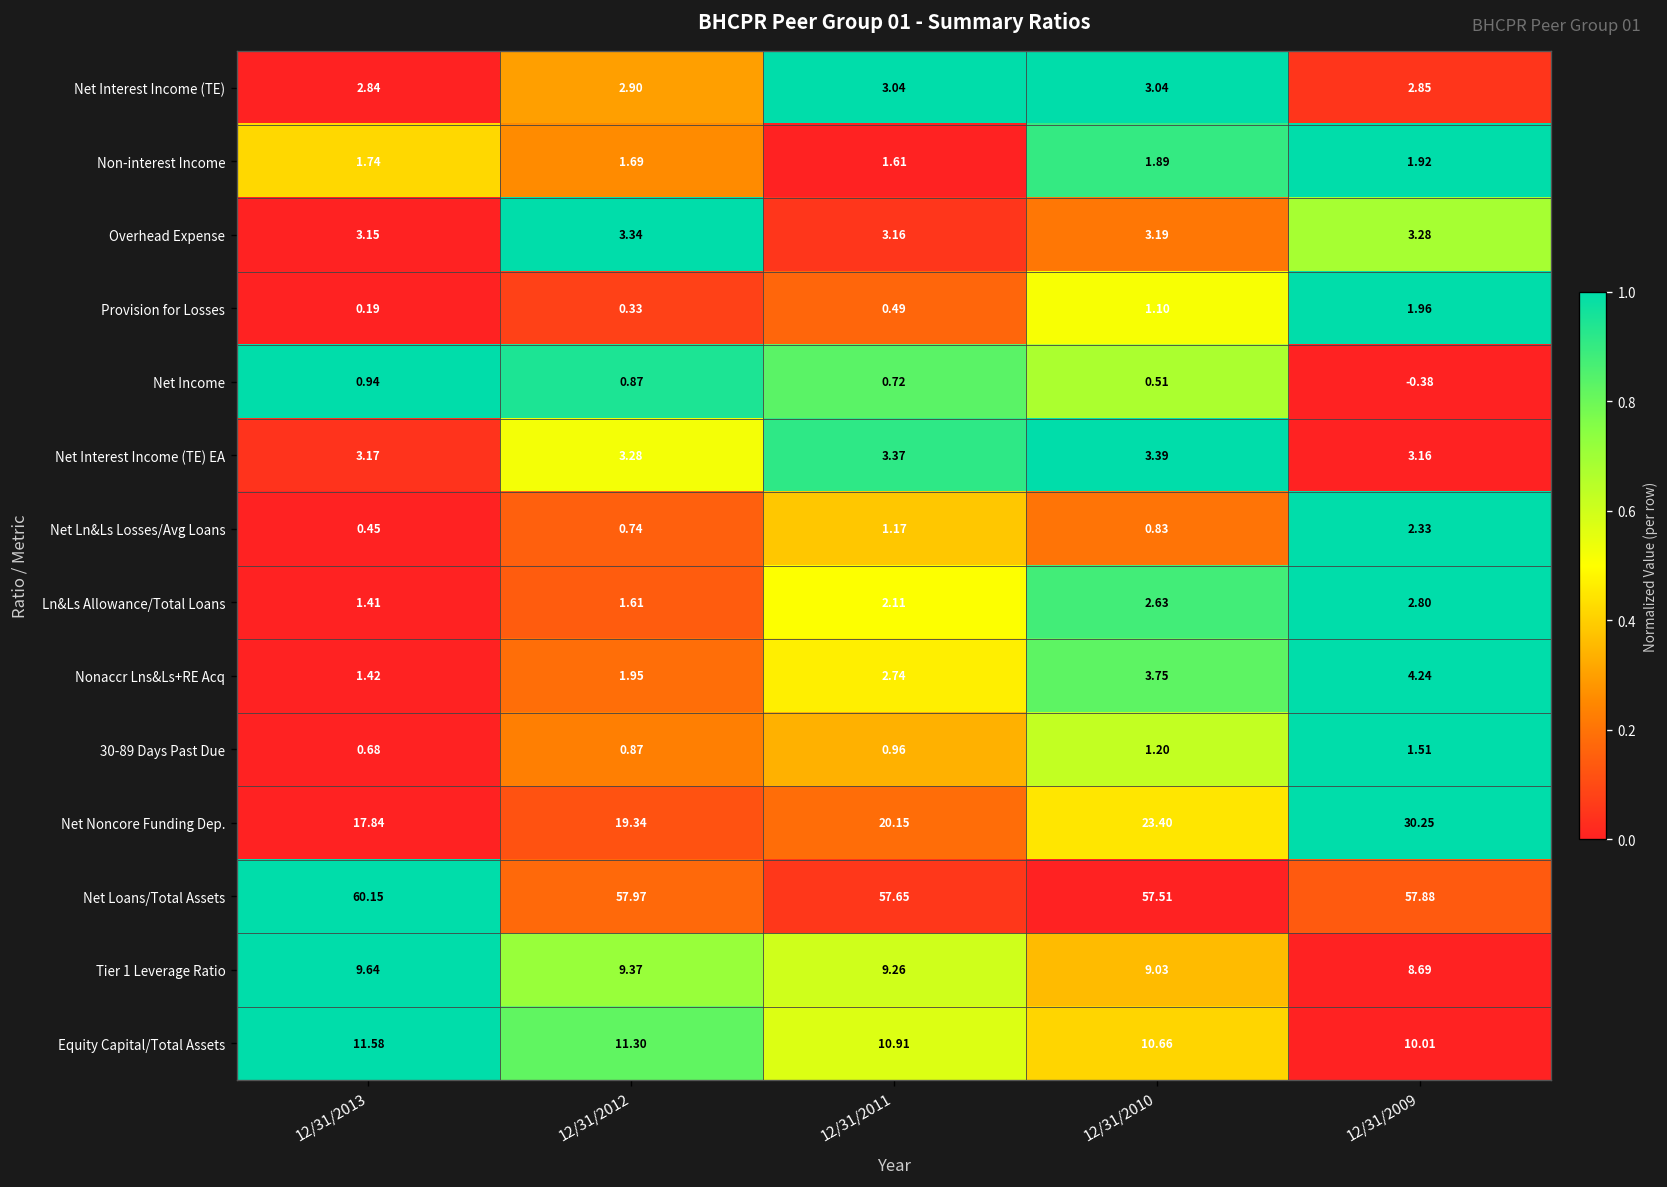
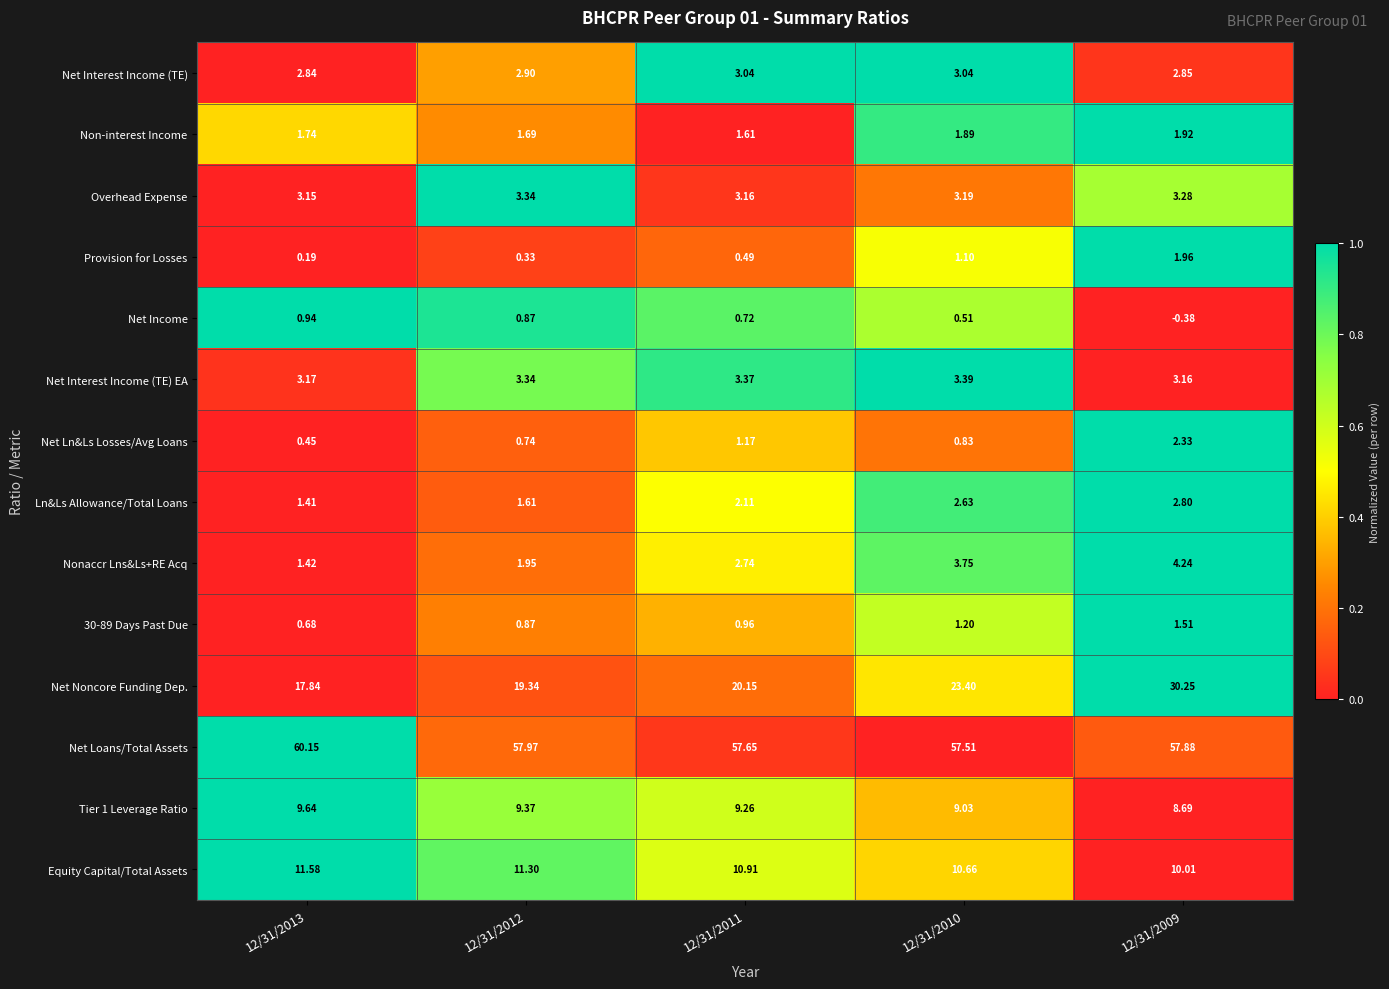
  {
    "Net Interest Income (TE)": {
      "12/31/2013": 2.84,
      "12/31/2012": 2.90,
      "12/31/2011": 3.04,
      "12/31/2010": 3.04,
      "12/31/2009": 2.85
    },
    "Non-interest Income": {
      "12/31/2013": 1.74,
      "12/31/2012": 1.69,
      "12/31/2011": 1.61,
      "12/31/2010": 1.89,
      "12/31/2009": 1.92
    },
    "Overhead Expense": {
      "12/31/2013": 3.15,
      "12/31/2012": 3.34,
      "12/31/2011": 3.16,
      "12/31/2010": 3.19,
      "12/31/2009": 3.28
    },
    "Provision for Losses": {
      "12/31/2013": 0.19,
      "12/31/2012": 0.33,
      "12/31/2011": 0.49,
      "12/31/2010": 1.10,
      "12/31/2009": 1.96
    },
    "Net Income": {
      "12/31/2013": 0.94,
      "12/31/2012": 0.87,
      "12/31/2011": 0.72,
      "12/31/2010": 0.51,
      "12/31/2009": -0.38
    },
    "Net Interest Income (TE) EA": {
      "12/31/2013": 3.17,
-     "12/31/2012": 3.28,
+     "12/31/2012": 3.34,
      "12/31/2011": 3.37,
      "12/31/2010": 3.39,
      "12/31/2009": 3.16
    },
    "Net Ln&Ls Losses/Avg Loans": {
      "12/31/2013": 0.45,
      "12/31/2012": 0.74,
      "12/31/2011": 1.17,
      "12/31/2010": 0.83,
      "12/31/2009": 2.33
    },
    "Ln&Ls Allowance/Total Loans": {
      "12/31/2013": 1.41,
      "12/31/2012": 1.61,
      "12/31/2011": 2.11,
      "12/31/2010": 2.63,
      "12/31/2009": 2.80
    },
    "Nonaccr Lns&Ls+RE Acq": {
      "12/31/2013": 1.42,
      "12/31/2012": 1.95,
      "12/31/2011": 2.74,
      "12/31/2010": 3.75,
      "12/31/2009": 4.24
    },
    "30-89 Days Past Due": {
      "12/31/2013": 0.68,
      "12/31/2012": 0.87,
      "12/31/2011": 0.96,
      "12/31/2010": 1.20,
      "12/31/2009": 1.51
    },
    "Net Noncore Funding Dep.": {
      "12/31/2013": 17.84,
      "12/31/2012": 19.34,
      "12/31/2011": 20.15,
      "12/31/2010": 23.40,
      "12/31/2009": 30.25
    },
    "Net Loans/Total Assets": {
      "12/31/2013": 60.15,
      "12/31/2012": 57.97,
      "12/31/2011": 57.65,
      "12/31/2010": 57.51,
      "12/31/2009": 57.88
    },
    "Tier 1 Leverage Ratio": {
      "12/31/2013": 9.64,
      "12/31/2012": 9.37,
      "12/31/2011": 9.26,
      "12/31/2010": 9.03,
      "12/31/2009": 8.69
    },
    "Equity Capital/Total Assets": {
      "12/31/2013": 11.58,
      "12/31/2012": 11.30,
      "12/31/2011": 10.91,
      "12/31/2010": 10.66,
      "12/31/2009": 10.01
    }
  }
